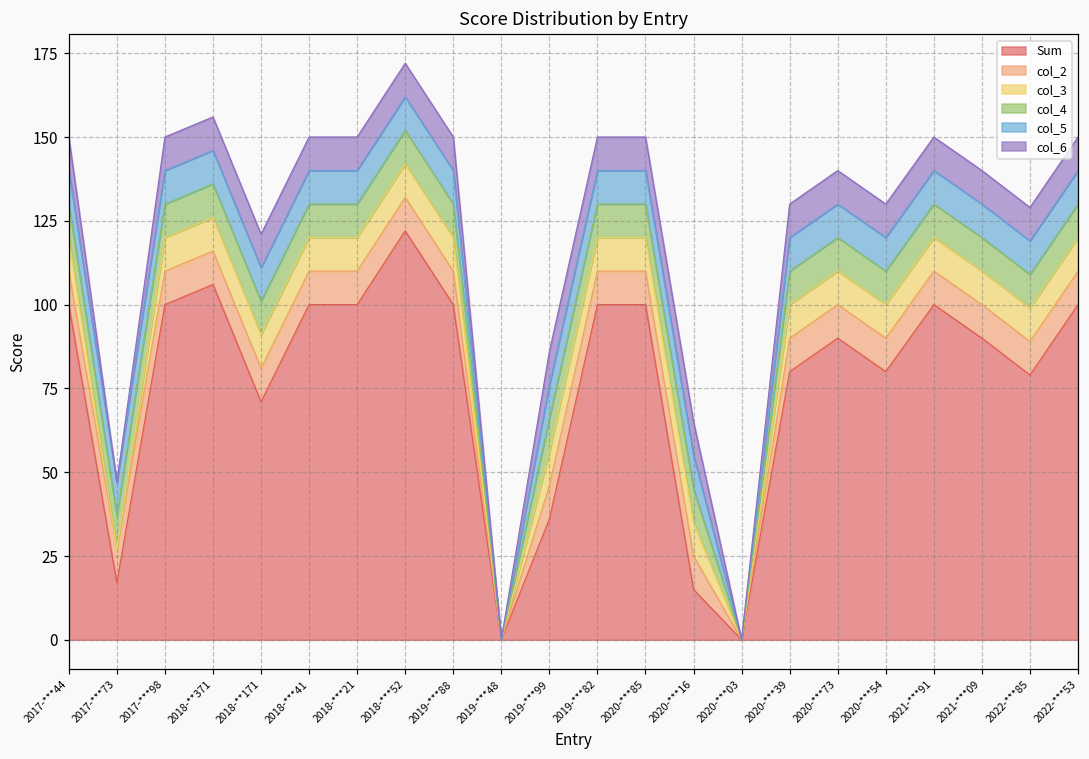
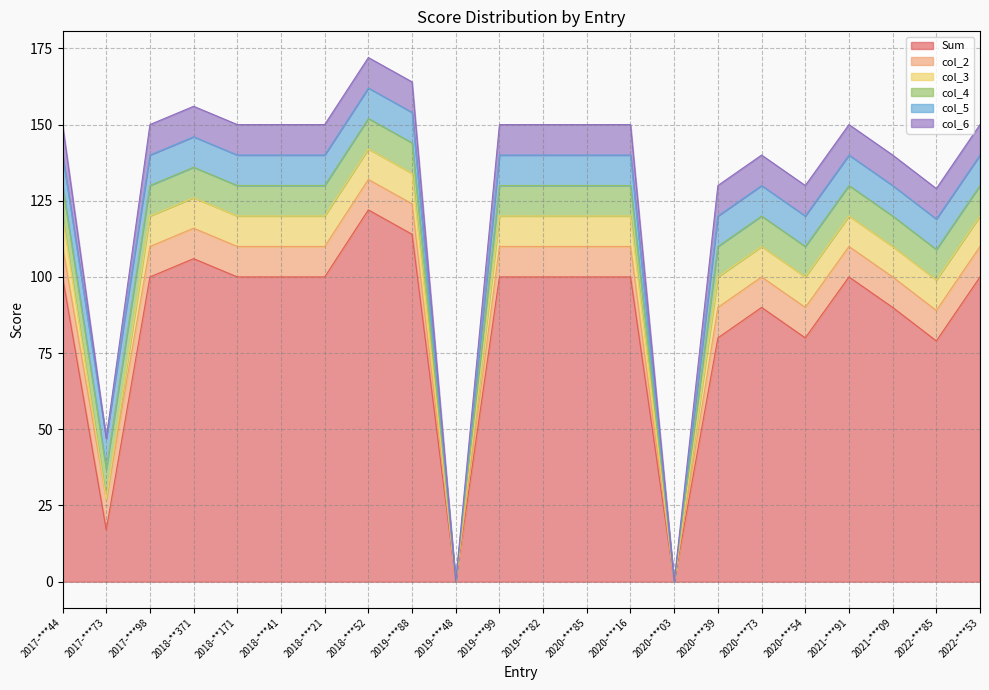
  {
    "Sum": {
      "2017-***44": 100,
      "2017-***73": 17,
      "2017-***98": 100,
      "2018-**371": 106,
-     "2018-**171": 71,
+     "2018-**171": 100,
      "2018-***41": 100,
      "2018-***21": 100,
      "2018-***52": 122,
-     "2019-***88": 100,
-     "2019-***99": 36,
+     "2019-***88": 114,
+     "2019-***99": 100,
      "2019-***82": 100,
      "2020-***85": 100,
-     "2020-***16": 15,
+     "2020-***16": 100,
      "2020-***39": 80,
      "2020-***73": 90,
      "2020-***54": 80,
      "2021-***91": 100,
      "2021-***09": 90,
      "2022-***85": 79,
      "2022-***53": 100
    },
    "col_4": {
      "2017-***44": 10,
      "2017-***73": 10,
      "2017-***98": 10,
      "2018-**371": 10,
      "2018-**171": 10,
      "2018-***41": 10,
      "2018-***21": 10,
      "2018-***52": 10,
      "2019-***88": 10,
      "2019-***99": 10,
      "2019-***82": 10,
      "2020-***85": 10,
      "2020-***16": 10,
      "2020-***39": 10,
      "2020-***73": 10,
      "2020-***54": 10,
      "2021-***91": 10,
      "2021-***09": 10,
      "2022-***85": 10,
      "2022-***53": 10
    },
    "col_5": {
      "2017-***44": 10,
      "2017-***98": 10,
      "2018-**371": 10,
      "2018-**171": 10,
      "2018-***41": 10,
      "2018-***21": 10,
      "2018-***52": 10,
      "2019-***88": 10,
      "2019-***99": 10,
      "2019-***82": 10,
      "2020-***85": 10,
      "2020-***16": 10,
      "2020-***39": 10,
      "2020-***73": 10,
      "2020-***54": 10,
      "2021-***91": 10,
      "2021-***09": 10,
      "2022-***85": 10,
      "2022-***53": 10
    },
    "col_6": {
      "2017-***44": 10,
      "2017-***98": 10,
      "2018-**371": 10,
      "2018-**171": 10,
      "2018-***41": 10,
      "2018-***21": 10,
      "2018-***52": 10,
      "2019-***88": 10,
      "2019-***99": 10,
      "2019-***82": 10,
      "2020-***85": 10,
      "2020-***16": 10,
      "2020-***39": 10,
      "2020-***73": 10,
      "2020-***54": 10,
      "2021-***91": 10,
      "2021-***09": 10,
      "2022-***85": 10,
      "2022-***53": 10
    }
  }
